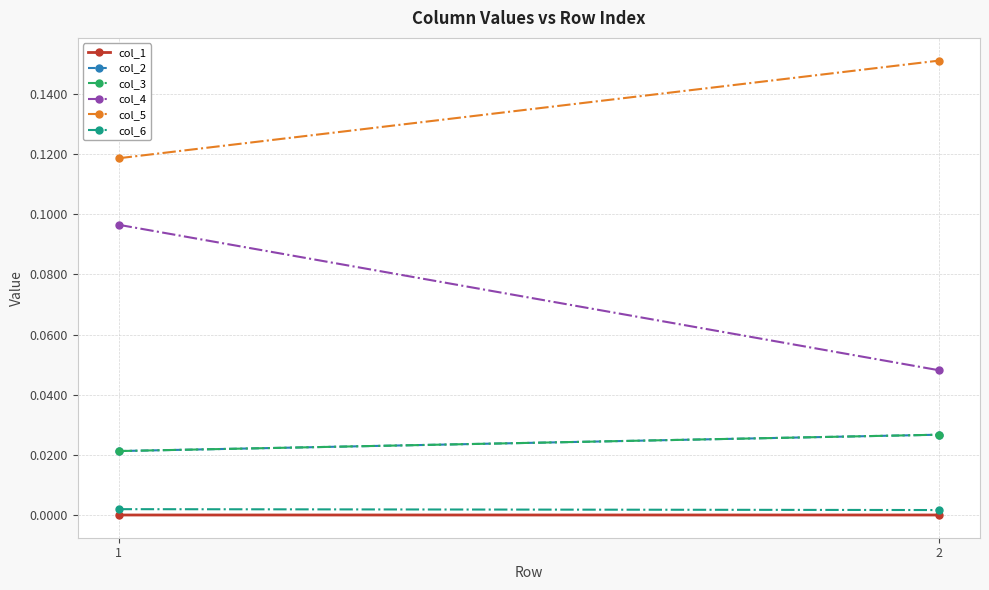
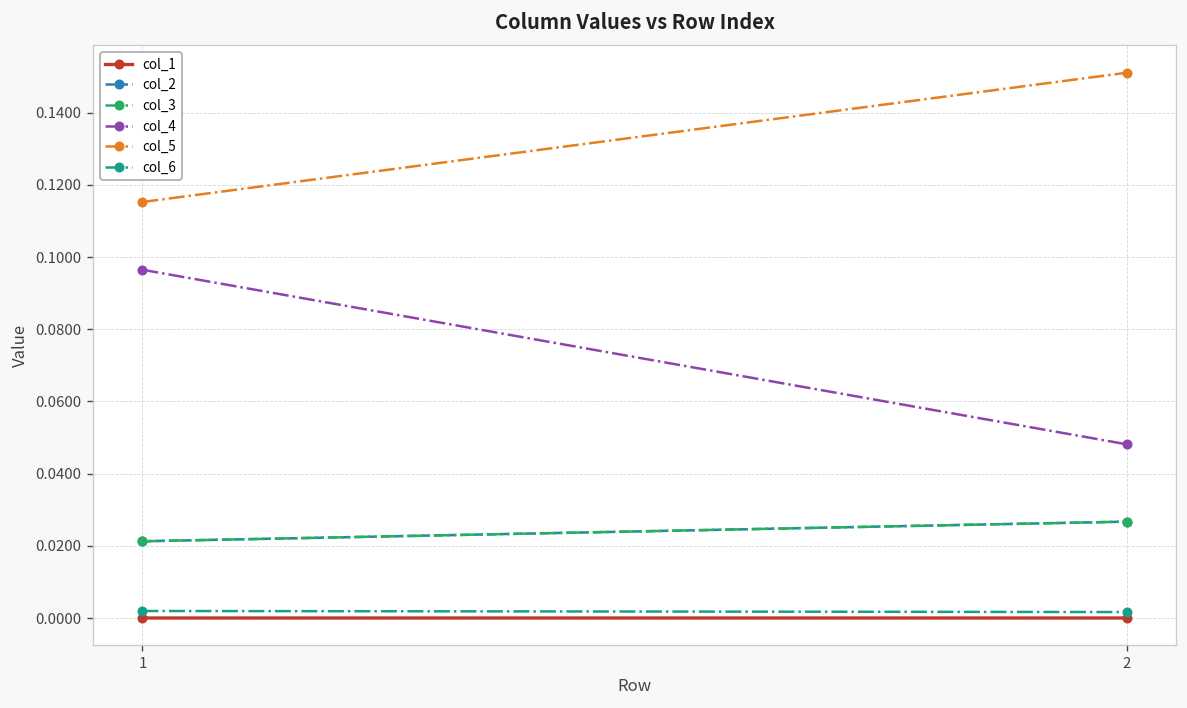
  {
    "col_1": {
      "1": 0.000,
      "2": 0.000
    },
    "col_4": {
      "1": 0.096,
      "2": 0.048
    },
    "col_5": {
-     "1": 0.119,
+     "1": 0.115,
      "2": 0.151
    }
  }
